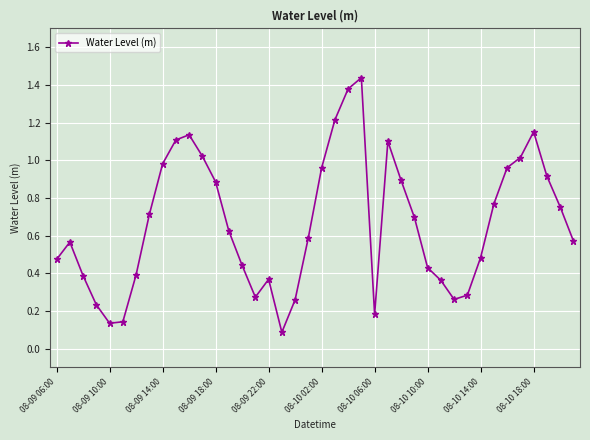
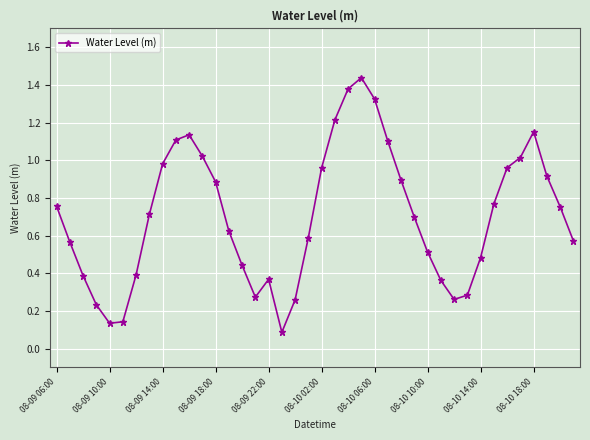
  {
-   "08-09 06:00": 0.47,
+   "08-09 06:00": 0.76,
    "08-09 10:00": 0.13,
    "08-09 14:00": 0.98,
    "08-09 18:00": 0.88,
    "08-09 22:00": 0.37,
    "08-10 02:00": 0.96,
-   "08-10 06:00": 0.18,
-   "08-10 10:00": 0.43,
+   "08-10 06:00": 1.32,
+   "08-10 10:00": 0.51,
    "08-10 14:00": 0.48,
    "08-10 18:00": 1.15
  }
